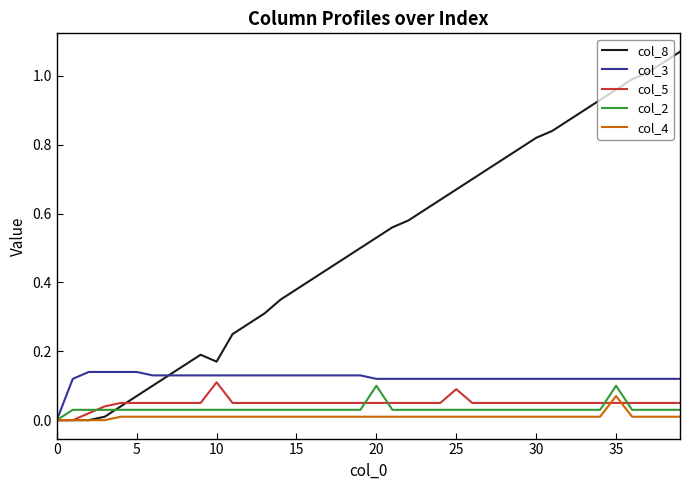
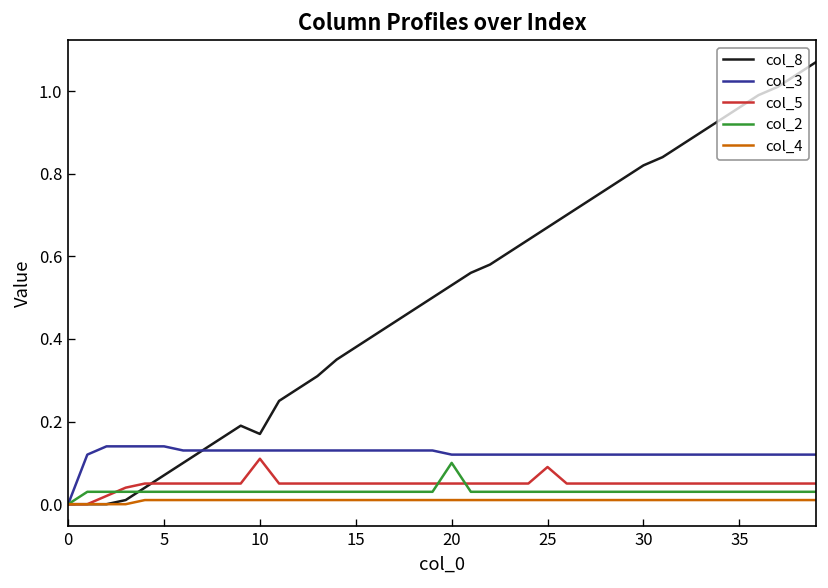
  {
    "col_8": {
      "5": 0.07,
      "10": 0.17,
      "15": 0.38,
      "20": 0.53,
      "25": 0.67,
      "30": 0.82
    },
    "col_3": {
      "5": 0.14,
      "10": 0.13,
      "15": 0.13,
      "20": 0.12,
      "25": 0.12,
      "30": 0.12,
      "35": 0.12
    },
    "col_5": {
      "5": 0.05,
      "10": 0.11,
      "15": 0.05,
      "20": 0.05,
      "25": 0.09,
      "30": 0.05,
      "35": 0.05
    },
    "col_2": {
      "5": 0.03,
      "10": 0.03,
      "15": 0.03,
      "20": 0.10,
      "25": 0.03,
      "30": 0.03,
-     "35": 0.10
+     "35": 0.03
    },
    "col_4": {
      "5": 0.01,
      "10": 0.01,
      "15": 0.01,
      "20": 0.01,
      "25": 0.01,
      "30": 0.01,
-     "35": 0.07
+     "35": 0.01
    }
  }
